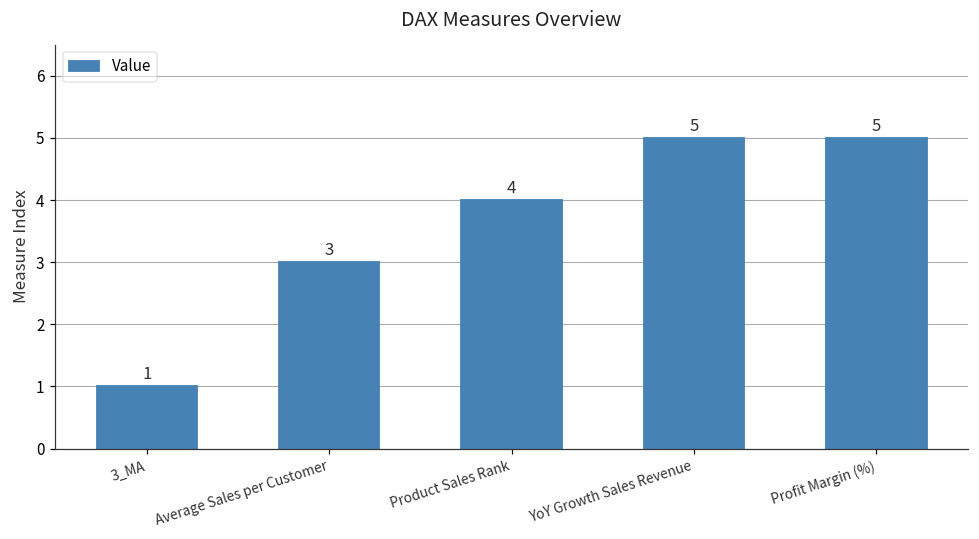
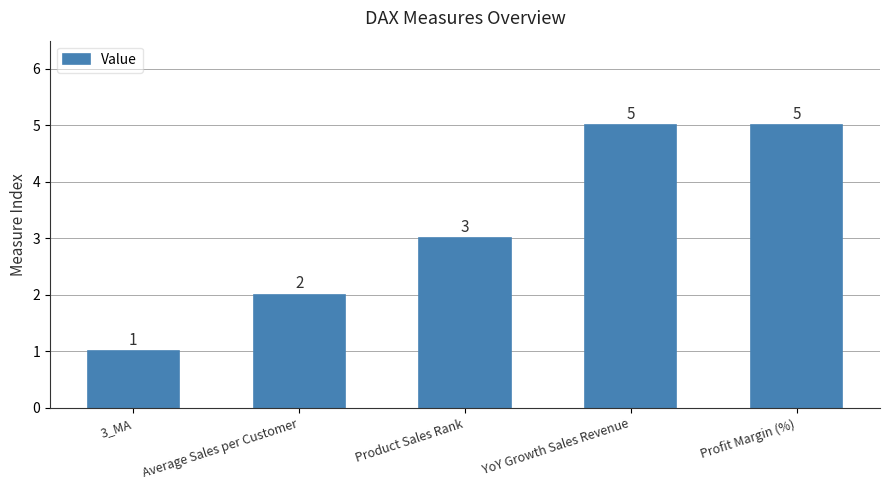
  {
    "3_MA": 1,
-   "Average Sales per Customer": 3,
-   "Product Sales Rank": 4,
+   "Average Sales per Customer": 2,
+   "Product Sales Rank": 3,
    "YoY Growth Sales Revenue": 5,
    "Profit Margin (%)": 5
  }
